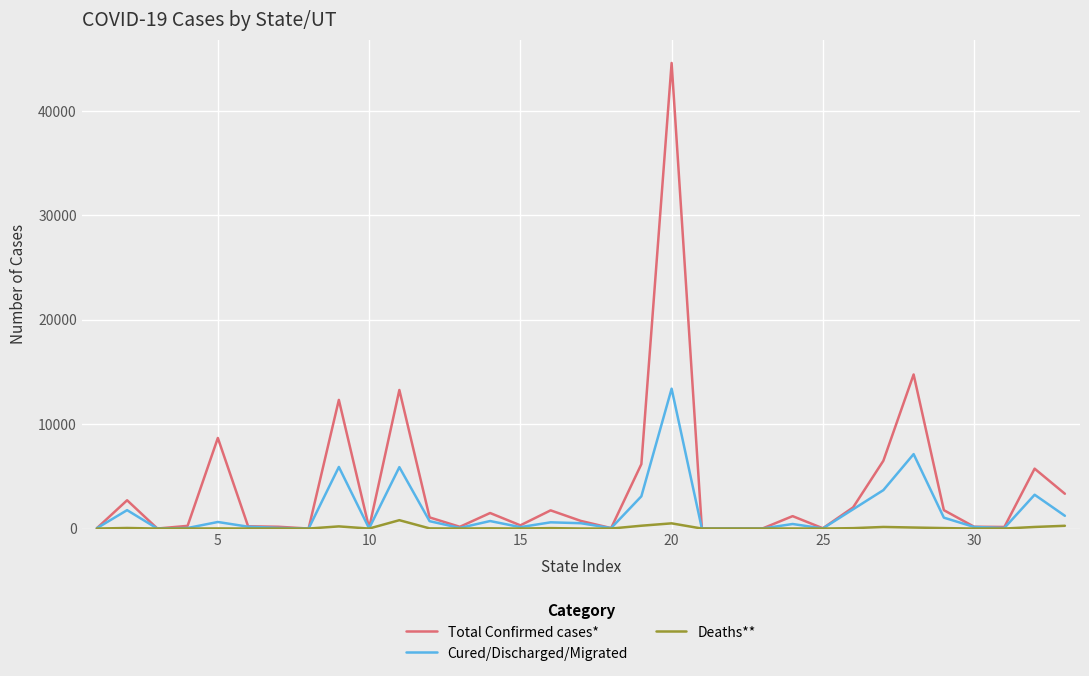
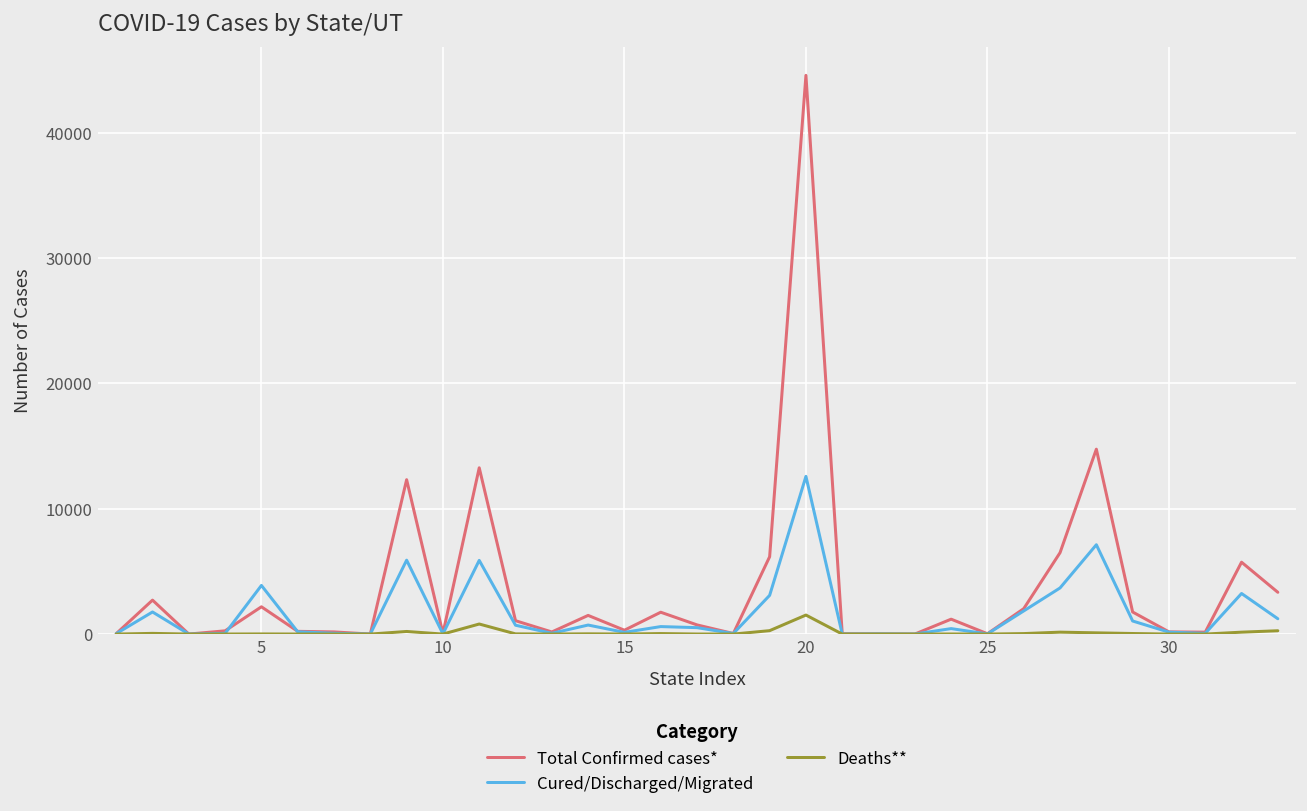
  {
    "Total Confirmed cases*": {
-     "5": 8700,
+     "5": 2200,
      "20": 44600
    },
    "Cured/Discharged/Migrated": {
-     "5": 600,
-     "20": 13400
+     "5": 3900,
+     "20": 12600
    },
    "Deaths**": {
      "5": 0,
-     "20": 500
+     "20": 1500
    }
  }
